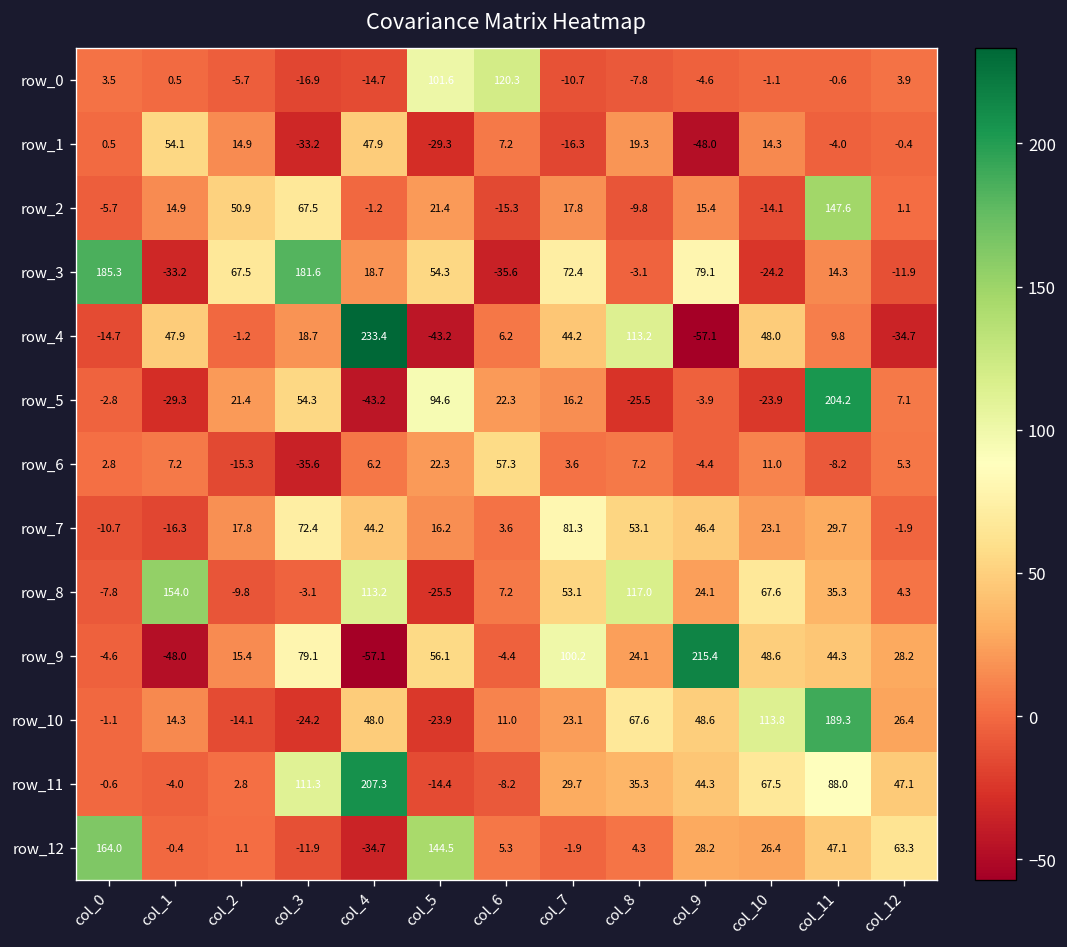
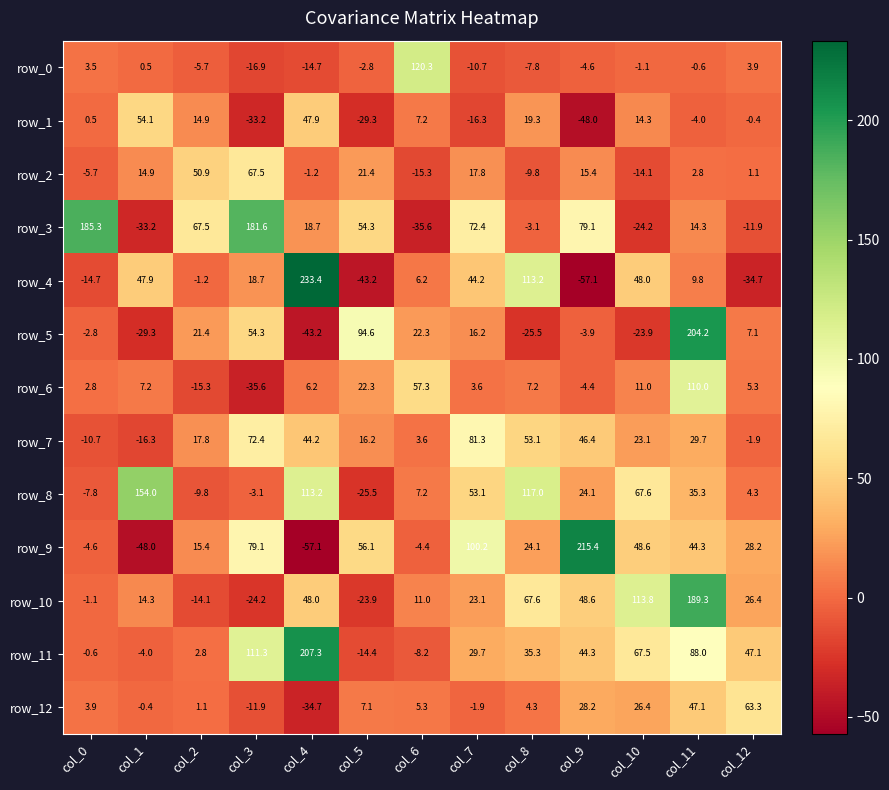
  {
    "row_0": {
      "col_0": 3.5,
      "col_1": 0.5,
      "col_2": -5.7,
      "col_3": -16.9,
      "col_4": -14.7,
-     "col_5": 101.6,
+     "col_5": -2.8,
      "col_6": 120.3,
      "col_7": -10.7,
      "col_8": -7.8,
      "col_9": -4.6,
      "col_10": -1.1,
      "col_11": -0.6,
      "col_12": 3.9
    },
    "row_1": {
      "col_0": 0.5,
      "col_1": 54.1,
      "col_2": 14.9,
      "col_3": -33.2,
      "col_4": 47.9,
      "col_5": -29.3,
      "col_6": 7.2,
      "col_7": -16.3,
      "col_8": 19.3,
      "col_9": -48.0,
      "col_10": 14.3,
      "col_11": -4.0,
      "col_12": -0.4
    },
    "row_2": {
      "col_0": -5.7,
      "col_1": 14.9,
      "col_2": 50.9,
      "col_3": 67.5,
      "col_4": -1.2,
      "col_5": 21.4,
      "col_6": -15.3,
      "col_7": 17.8,
      "col_8": -9.8,
      "col_9": 15.4,
      "col_10": -14.1,
-     "col_11": 147.6,
+     "col_11": 2.8,
      "col_12": 1.1
    },
    "row_3": {
      "col_0": 185.3,
      "col_1": -33.2,
      "col_2": 67.5,
      "col_3": 181.6,
      "col_4": 18.7,
      "col_5": 54.3,
      "col_6": -35.6,
      "col_7": 72.4,
      "col_8": -3.1,
      "col_9": 79.1,
      "col_10": -24.2,
      "col_11": 14.3,
      "col_12": -11.9
    },
    "row_4": {
      "col_0": -14.7,
      "col_1": 47.9,
      "col_2": -1.2,
      "col_3": 18.7,
      "col_4": 233.4,
      "col_5": -43.2,
      "col_6": 6.2,
      "col_7": 44.2,
      "col_8": 113.2,
      "col_9": -57.1,
      "col_10": 48.0,
      "col_11": 9.8,
      "col_12": -34.7
    },
    "row_5": {
      "col_0": -2.8,
      "col_1": -29.3,
      "col_2": 21.4,
      "col_3": 54.3,
      "col_4": -43.2,
      "col_5": 94.6,
      "col_6": 22.3,
      "col_7": 16.2,
      "col_8": -25.5,
      "col_9": -3.9,
      "col_10": -23.9,
      "col_11": 204.2,
      "col_12": 7.1
    },
    "row_6": {
      "col_0": 2.8,
      "col_1": 7.2,
      "col_2": -15.3,
      "col_3": -35.6,
      "col_4": 6.2,
      "col_5": 22.3,
      "col_6": 57.3,
      "col_7": 3.6,
      "col_8": 7.2,
      "col_9": -4.4,
      "col_10": 11.0,
-     "col_11": -8.2,
+     "col_11": 110.0,
      "col_12": 5.3
    },
    "row_7": {
      "col_0": -10.7,
      "col_1": -16.3,
      "col_2": 17.8,
      "col_3": 72.4,
      "col_4": 44.2,
      "col_5": 16.2,
      "col_6": 3.6,
      "col_7": 81.3,
      "col_8": 53.1,
      "col_9": 46.4,
      "col_10": 23.1,
      "col_11": 29.7,
      "col_12": -1.9
    },
    "row_8": {
      "col_0": -7.8,
      "col_1": 154.0,
      "col_2": -9.8,
      "col_3": -3.1,
      "col_4": 113.2,
      "col_5": -25.5,
      "col_6": 7.2,
      "col_7": 53.1,
      "col_8": 117.0,
      "col_9": 24.1,
      "col_10": 67.6,
      "col_11": 35.3,
      "col_12": 4.3
    },
    "row_9": {
      "col_0": -4.6,
      "col_1": -48.0,
      "col_2": 15.4,
      "col_3": 79.1,
      "col_4": -57.1,
      "col_5": 56.1,
      "col_6": -4.4,
      "col_7": 100.2,
      "col_8": 24.1,
      "col_9": 215.4,
      "col_10": 48.6,
      "col_11": 44.3,
      "col_12": 28.2
    },
    "row_10": {
      "col_0": -1.1,
      "col_1": 14.3,
      "col_2": -14.1,
      "col_3": -24.2,
      "col_4": 48.0,
      "col_5": -23.9,
      "col_6": 11.0,
      "col_7": 23.1,
      "col_8": 67.6,
      "col_9": 48.6,
      "col_10": 113.8,
      "col_11": 189.3,
      "col_12": 26.4
    },
    "row_11": {
      "col_0": -0.6,
      "col_1": -4.0,
      "col_2": 2.8,
      "col_3": 111.3,
      "col_4": 207.3,
      "col_5": -14.4,
      "col_6": -8.2,
      "col_7": 29.7,
      "col_8": 35.3,
      "col_9": 44.3,
      "col_10": 67.5,
      "col_11": 88.0,
      "col_12": 47.1
    },
    "row_12": {
-     "col_0": 164.0,
+     "col_0": 3.9,
      "col_1": -0.4,
      "col_2": 1.1,
      "col_3": -11.9,
      "col_4": -34.7,
-     "col_5": 144.5,
+     "col_5": 7.1,
      "col_6": 5.3,
      "col_7": -1.9,
      "col_8": 4.3,
      "col_9": 28.2,
      "col_10": 26.4,
      "col_11": 47.1,
      "col_12": 63.3
    }
  }
